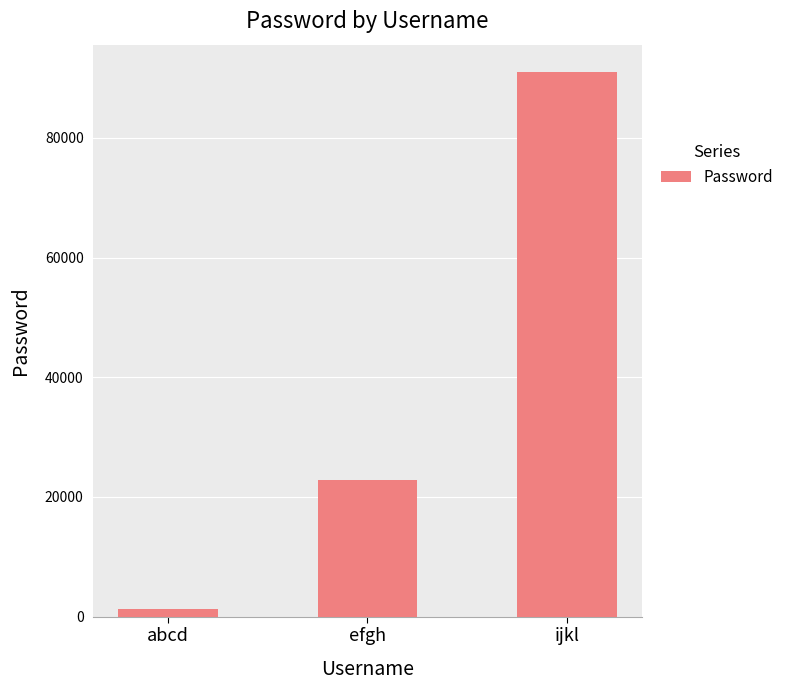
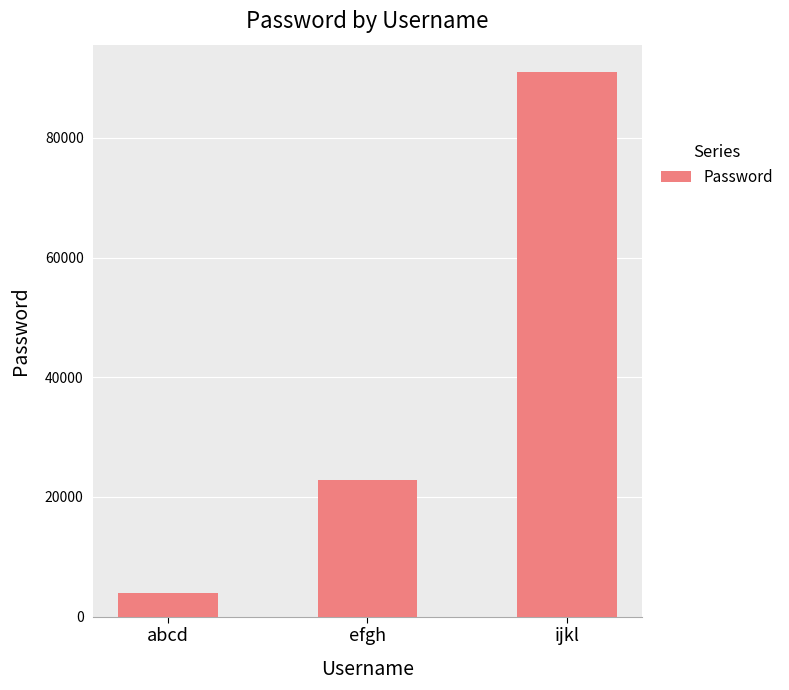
  {
-   "abcd": 1000,
+   "abcd": 4000,
    "efgh": 23000,
    "ijkl": 91000
  }
